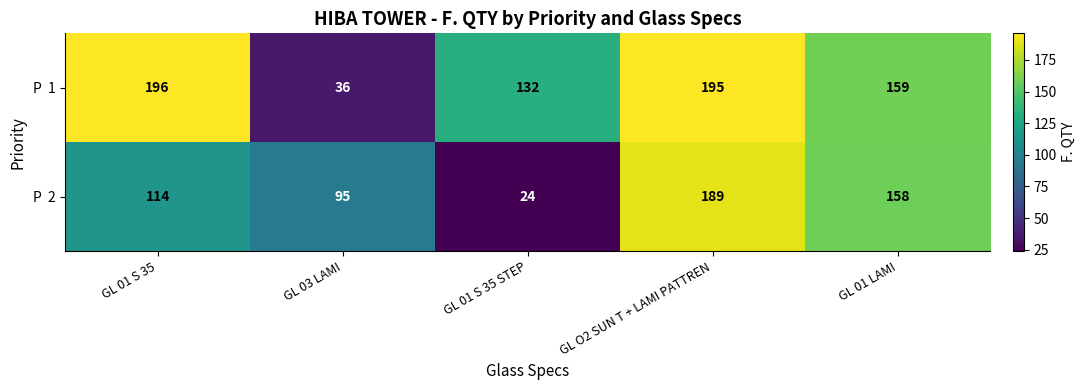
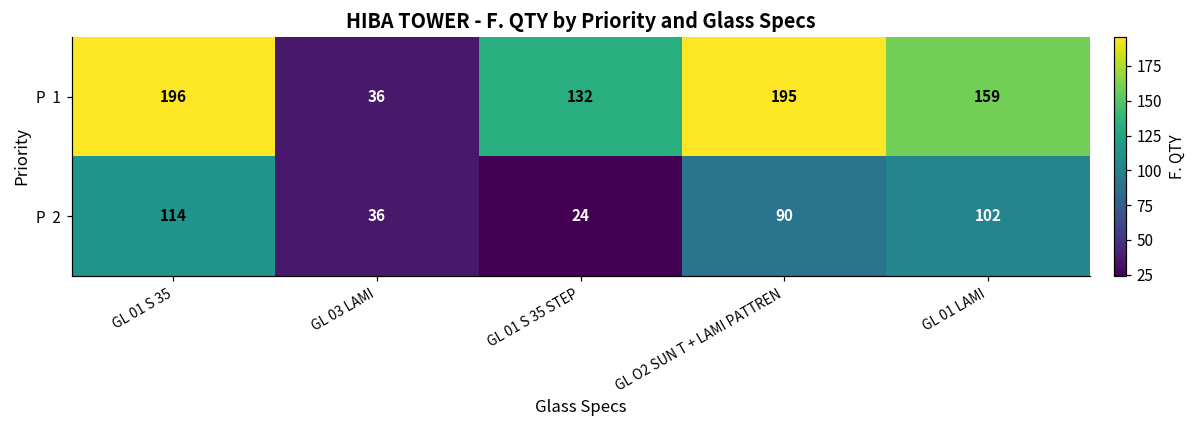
  {
    "P 1": {
      "GL 01 S 35": 196,
      "GL 03 LAMI": 36,
      "GL 01 S 35 STEP": 132,
      "GL O2 SUN T + LAMI PATTREN": 195,
      "GL 01 LAMI": 159
    },
    "P 2": {
      "GL 01 S 35": 114,
-     "GL 03 LAMI": 95,
+     "GL 03 LAMI": 36,
      "GL 01 S 35 STEP": 24,
-     "GL O2 SUN T + LAMI PATTREN": 189,
-     "GL 01 LAMI": 158
+     "GL O2 SUN T + LAMI PATTREN": 90,
+     "GL 01 LAMI": 102
    }
  }
